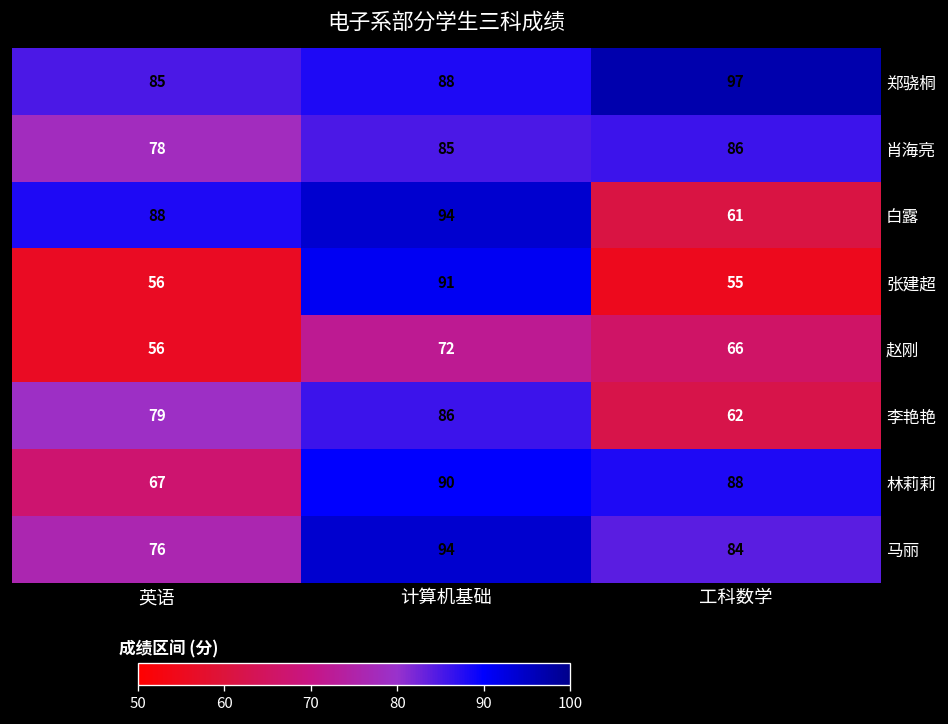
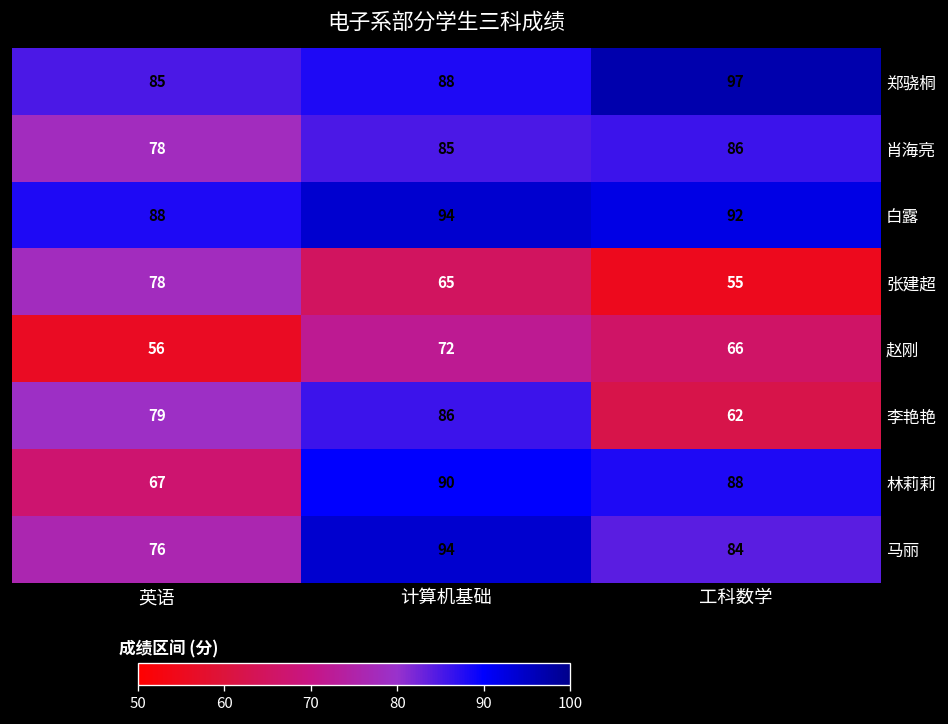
  {
    "郑骁桐": {
      "英语": 85,
      "计算机基础": 88,
      "工科数学": 97
    },
    "肖海亮": {
      "英语": 78,
      "计算机基础": 85,
      "工科数学": 86
    },
    "白露": {
      "英语": 88,
      "计算机基础": 94,
-     "工科数学": 61
+     "工科数学": 92
    },
    "张建超": {
-     "英语": 56,
-     "计算机基础": 91,
+     "英语": 78,
+     "计算机基础": 65,
      "工科数学": 55
    },
    "赵刚": {
      "英语": 56,
      "计算机基础": 72,
      "工科数学": 66
    },
    "李艳艳": {
      "英语": 79,
      "计算机基础": 86,
      "工科数学": 62
    },
    "林莉莉": {
      "英语": 67,
      "计算机基础": 90,
      "工科数学": 88
    },
    "马丽": {
      "英语": 76,
      "计算机基础": 94,
      "工科数学": 84
    }
  }
